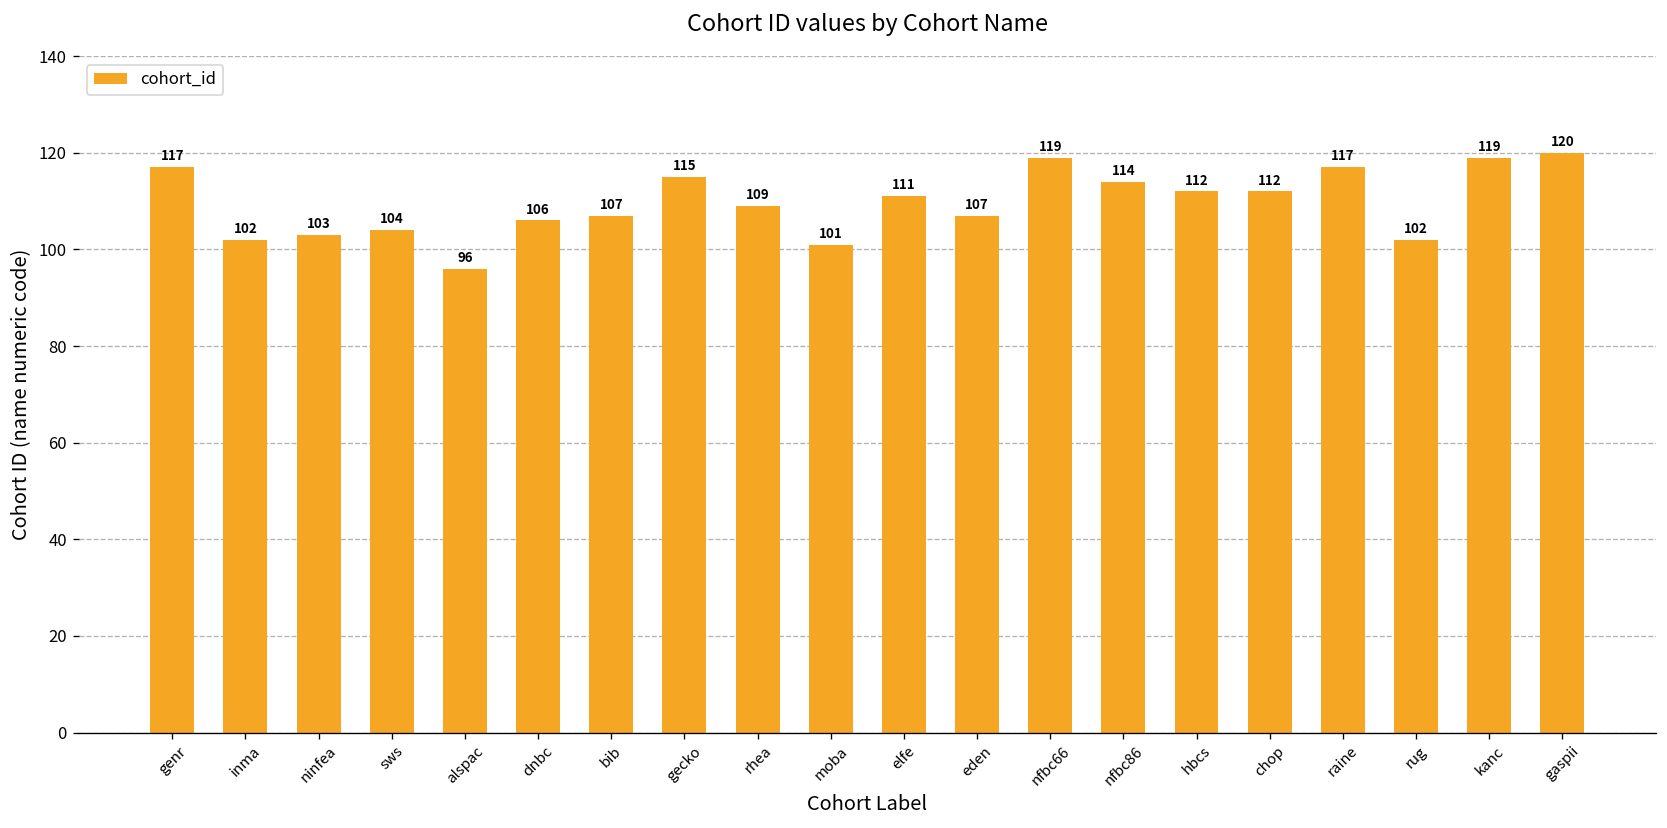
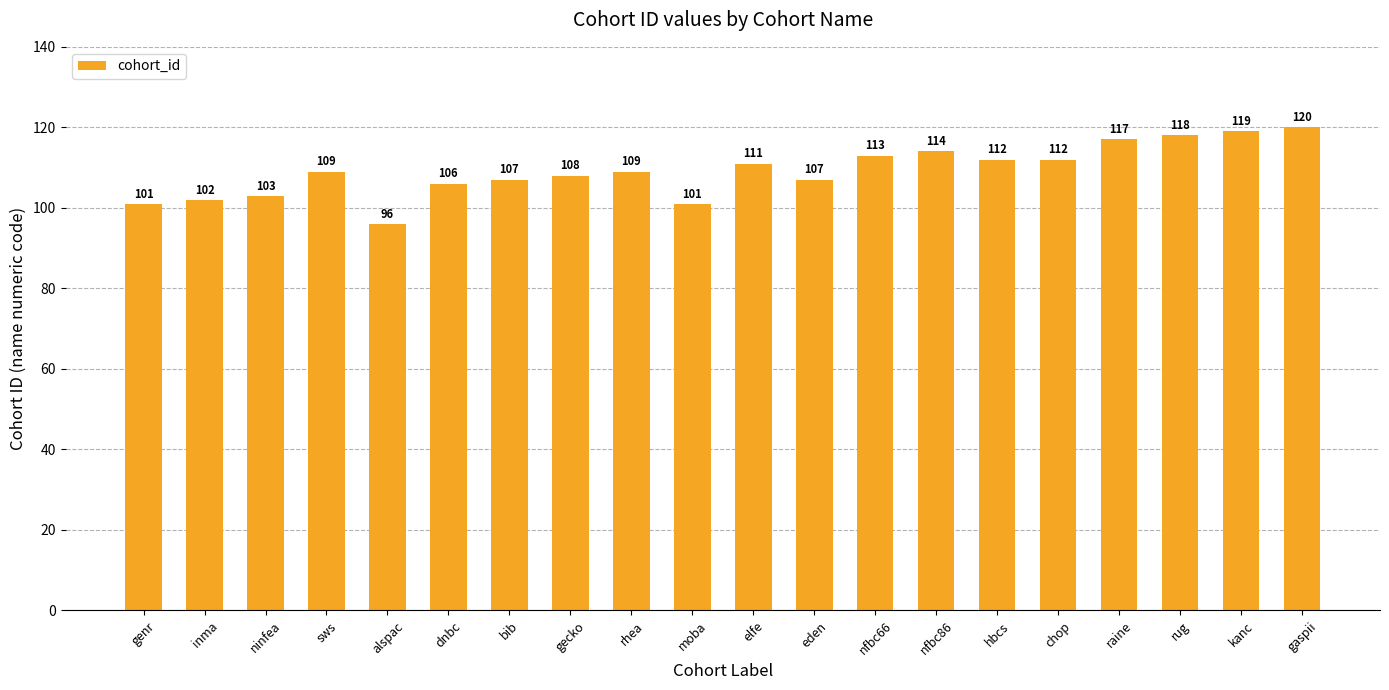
  {
-   "genr": 117,
+   "genr": 101,
    "inma": 102,
    "ninfea": 103,
-   "sws": 104,
+   "sws": 109,
    "alspac": 96,
    "dnbc": 106,
    "bib": 107,
-   "gecko": 115,
+   "gecko": 108,
    "rhea": 109,
    "moba": 101,
    "elfe": 111,
    "eden": 107,
-   "nfbc66": 119,
+   "nfbc66": 113,
    "nfbc86": 114,
    "hbcs": 112,
    "chop": 112,
    "raine": 117,
-   "rug": 102,
+   "rug": 118,
    "kanc": 119,
    "gaspii": 120
  }
